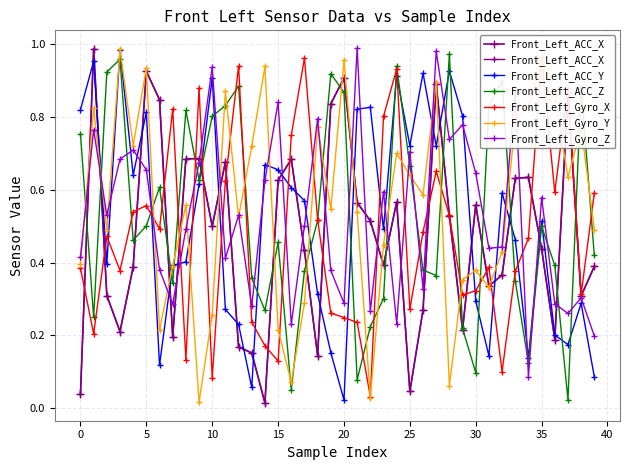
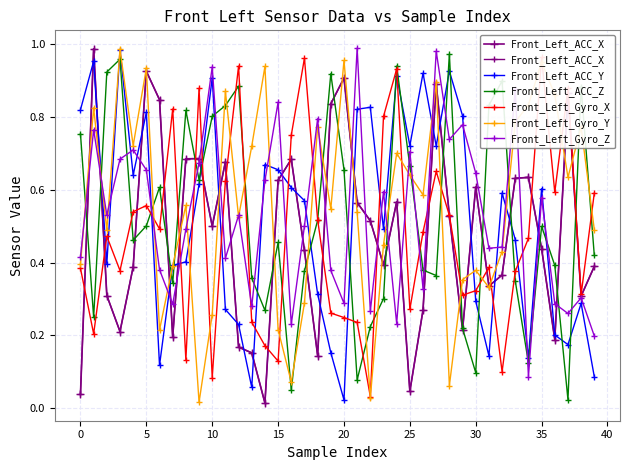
  {
    "Front_Left_ACC_X": {
      "0": 0.04,
      "5": 0.93,
      "10": 0.50,
      "15": 0.63,
      "20": 0.91,
      "25": 0.05,
-     "30": 0.56,
+     "30": 0.61,
      "35": 0.44
    },
    "Front_Left_ACC_Y": {
      "0": 0.82,
      "5": 0.81,
      "10": 0.91,
      "15": 0.66,
      "20": 0.02,
      "25": 0.72,
      "30": 0.29,
-     "35": 0.51
+     "35": 0.60
    },
    "Front_Left_ACC_Z": {
      "0": 0.75,
      "5": 0.50,
      "10": 0.80,
      "15": 0.46,
-     "20": 0.87,
+     "20": 0.66,
      "25": 0.66,
      "30": 0.10,
      "35": 0.50
    },
    "Front_Left_Gyro_X": {
      "0": 0.38,
      "5": 0.56,
      "10": 0.08,
      "15": 0.13,
      "20": 0.25,
      "25": 0.27,
      "30": 0.32
    },
    "Front_Left_Gyro_Y": {
      "0": 0.39,
      "5": 0.93,
      "10": 0.26,
      "15": 0.22,
      "20": 0.96,
      "25": 0.64,
      "30": 0.38
    },
    "Front_Left_Gyro_Z": {
      "0": 0.42,
      "5": 0.65,
      "10": 0.94,
      "15": 0.84,
      "20": 0.29,
      "25": 0.70,
      "30": 0.65,
      "35": 0.58
    }
  }
